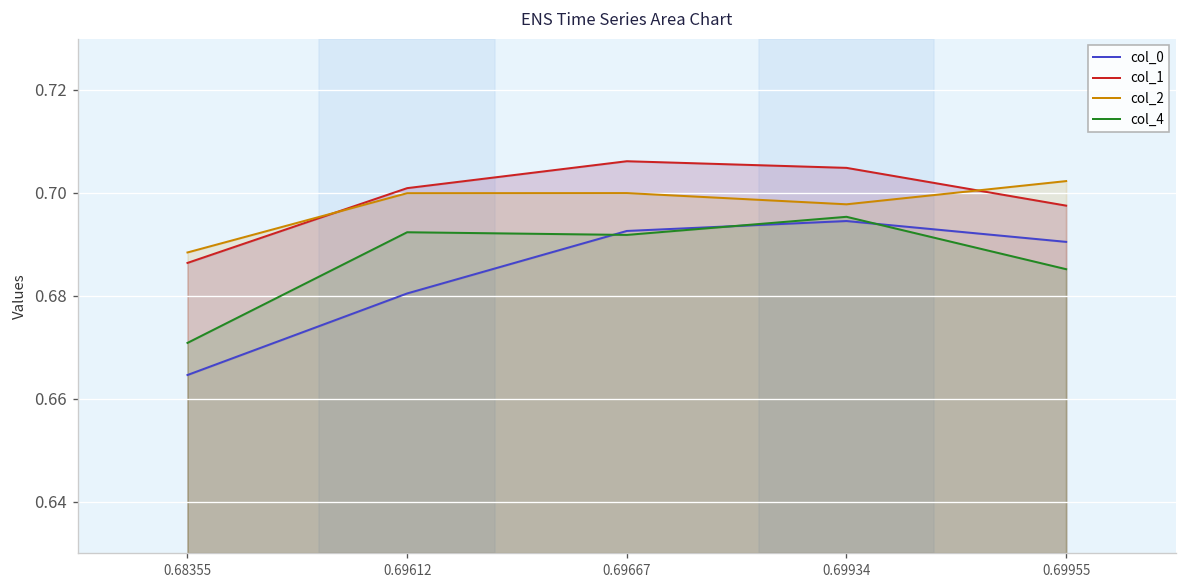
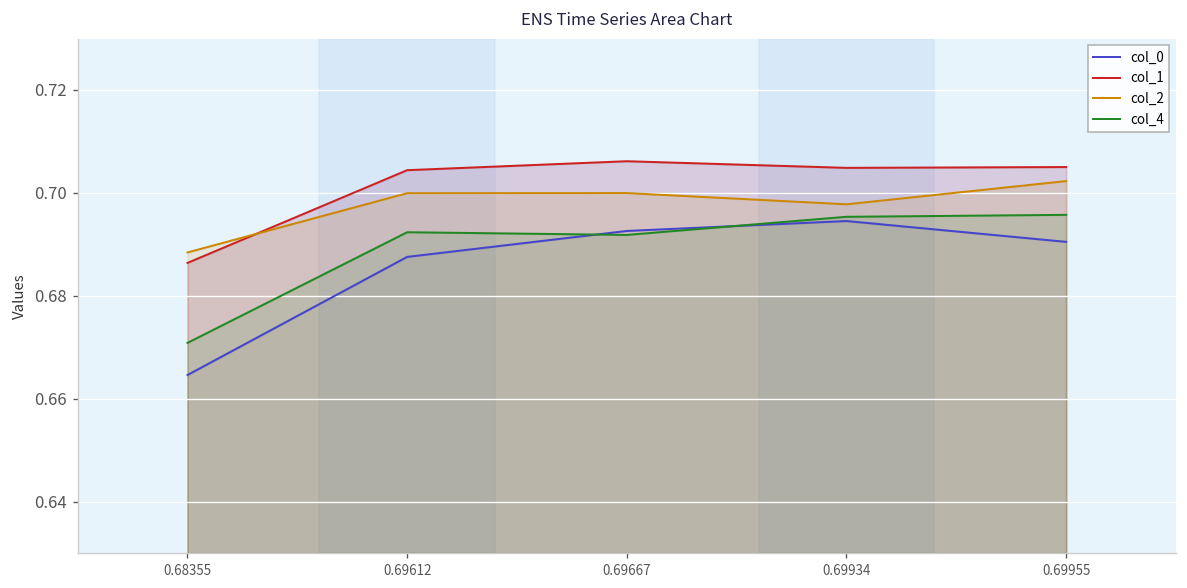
  {
    "col_0": {
      "0.68355": 0.665,
-     "0.69612": 0.680,
+     "0.69612": 0.688,
      "0.69667": 0.693,
      "0.69934": 0.695,
      "0.69955": 0.690
    },
    "col_1": {
      "0.68355": 0.686,
-     "0.69612": 0.701,
+     "0.69612": 0.704,
      "0.69667": 0.706,
      "0.69934": 0.705,
-     "0.69955": 0.698
+     "0.69955": 0.705
    },
    "col_2": {
      "0.68355": 0.688,
      "0.69612": 0.700,
      "0.69667": 0.700,
      "0.69934": 0.698,
      "0.69955": 0.702
    },
    "col_4": {
      "0.68355": 0.671,
      "0.69612": 0.692,
      "0.69667": 0.692,
      "0.69934": 0.695,
-     "0.69955": 0.685
+     "0.69955": 0.696
    }
  }
